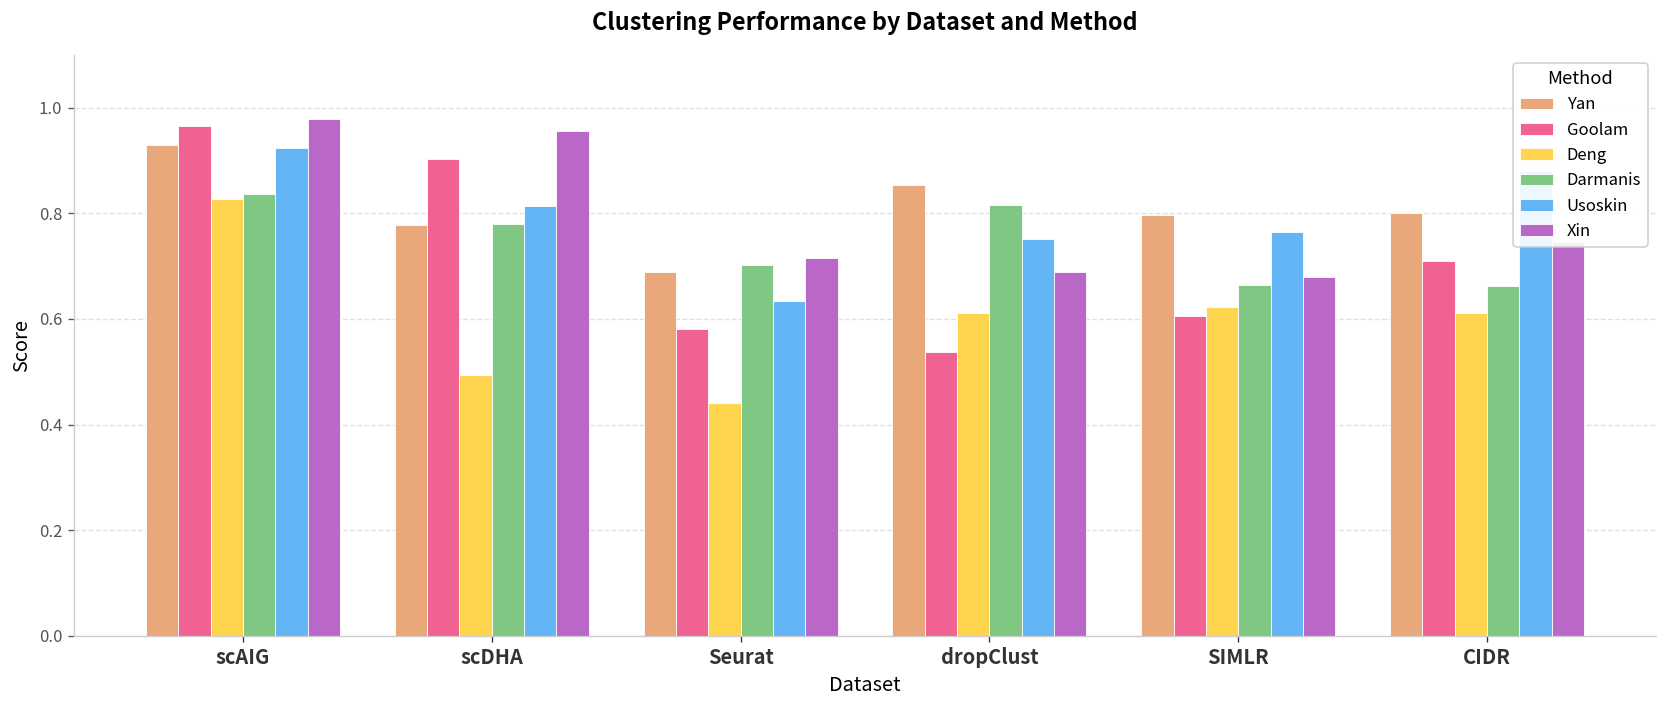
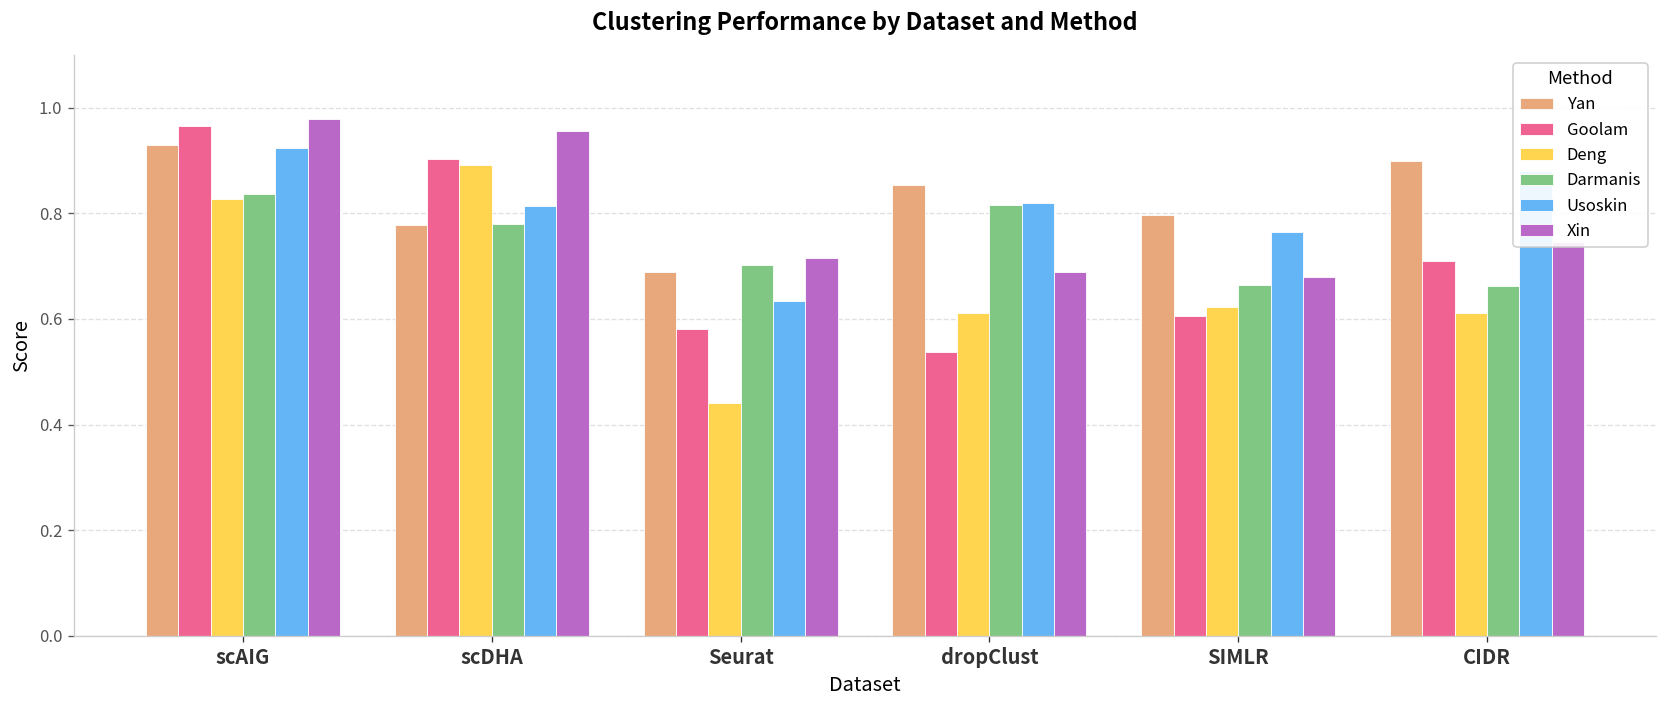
  {
    "Yan": {
      "scAIG": 0.93,
      "scDHA": 0.78,
      "Seurat": 0.69,
      "dropClust": 0.85,
      "SIMLR": 0.8,
-     "CIDR": 0.8
+     "CIDR": 0.9
    },
    "Goolam": {
      "scAIG": 0.97,
      "scDHA": 0.90,
      "Seurat": 0.58,
      "dropClust": 0.54,
      "SIMLR": 0.60,
      "CIDR": 0.71
    },
    "Deng": {
      "scAIG": 0.83,
-     "scDHA": 0.49,
+     "scDHA": 0.89,
      "Seurat": 0.44,
      "dropClust": 0.61,
      "SIMLR": 0.62,
      "CIDR": 0.61
    },
    "Darmanis": {
      "scAIG": 0.84,
      "scDHA": 0.78,
      "Seurat": 0.70,
      "dropClust": 0.82,
      "SIMLR": 0.67,
      "CIDR": 0.66
    },
    "Usoskin": {
      "scAIG": 0.92,
      "scDHA": 0.81,
      "Seurat": 0.63,
-     "dropClust": 0.75,
+     "dropClust": 0.82,
      "SIMLR": 0.77
    },
    "Xin": {
      "scAIG": 0.98,
      "scDHA": 0.96,
      "Seurat": 0.72,
      "dropClust": 0.69,
      "SIMLR": 0.68
    }
  }
